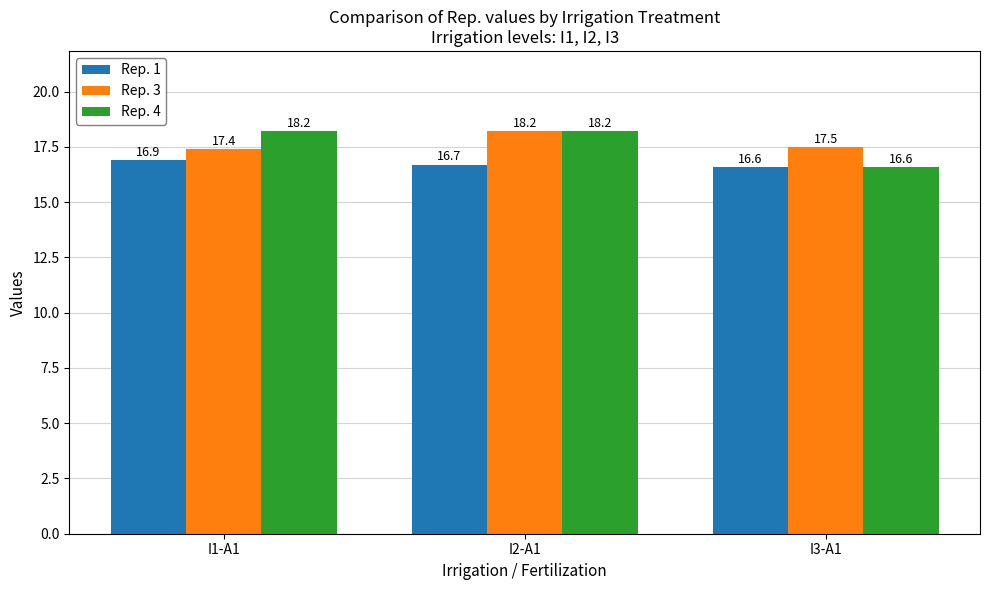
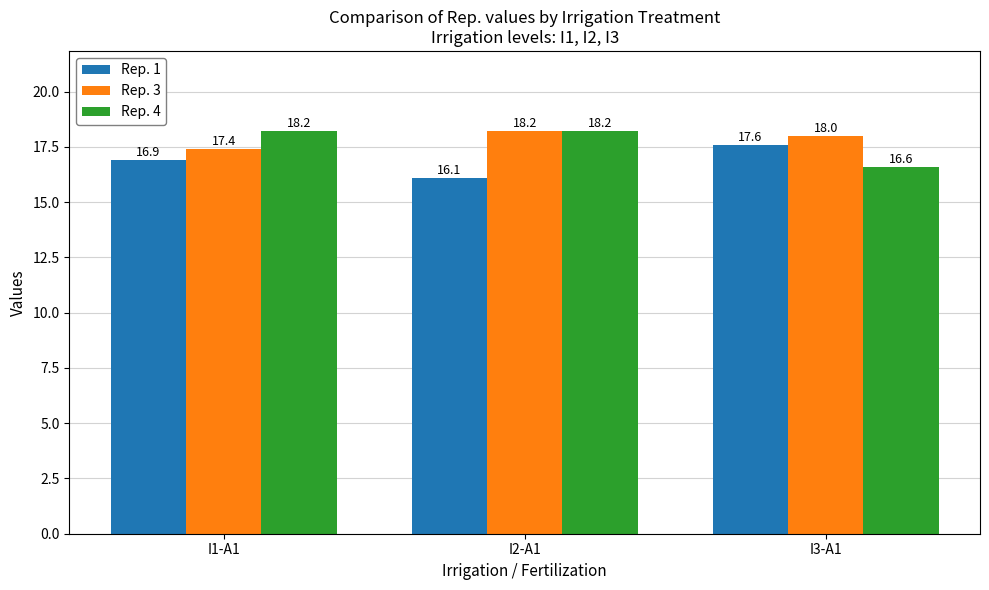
  {
    "Rep. 1": {
      "I1-A1": 16.9,
-     "I2-A1": 16.7,
-     "I3-A1": 16.6
+     "I2-A1": 16.1,
+     "I3-A1": 17.6
    },
    "Rep. 3": {
      "I1-A1": 17.4,
      "I2-A1": 18.2,
-     "I3-A1": 17.5
+     "I3-A1": 18.0
    },
    "Rep. 4": {
      "I1-A1": 18.2,
      "I2-A1": 18.2,
      "I3-A1": 16.6
    }
  }
